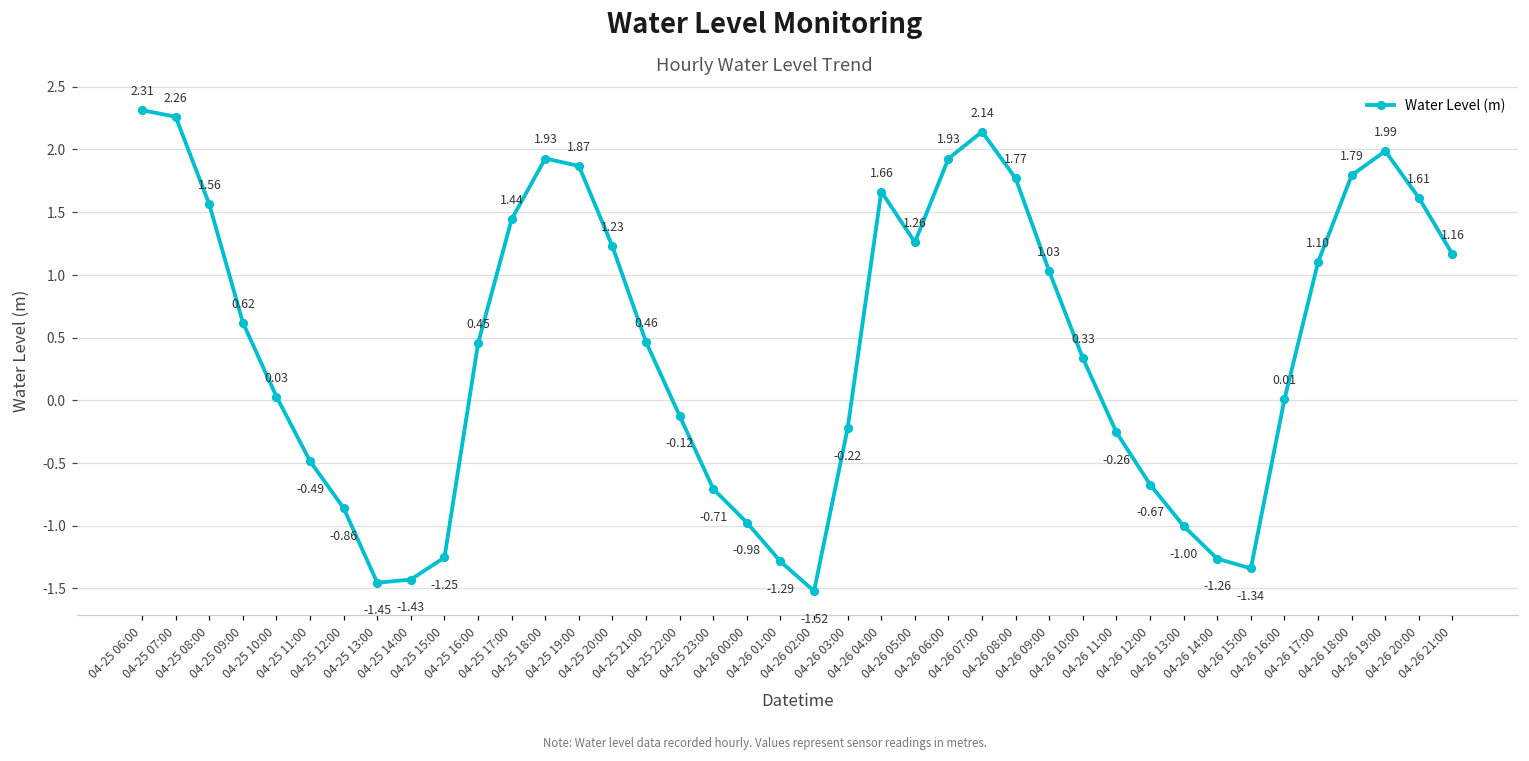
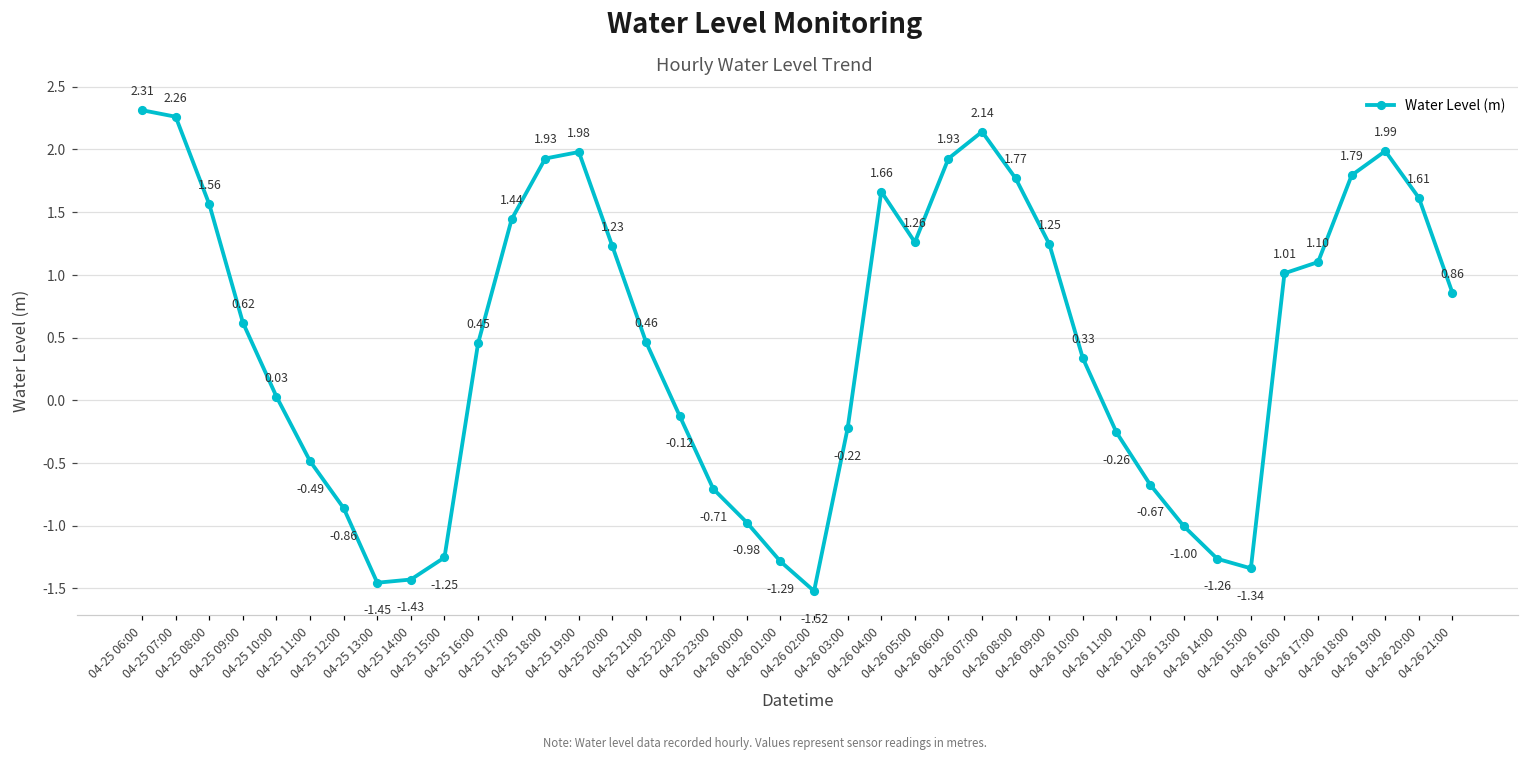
  {
    "04-25 06:00": 2.31,
    "04-25 07:00": 2.26,
    "04-25 08:00": 1.56,
    "04-25 09:00": 0.62,
    "04-25 10:00": 0.03,
    "04-25 11:00": -0.49,
    "04-25 12:00": -0.86,
    "04-25 13:00": -1.45,
    "04-25 14:00": -1.43,
    "04-25 15:00": -1.25,
    "04-25 16:00": 0.45,
    "04-25 17:00": 1.44,
    "04-25 18:00": 1.93,
-   "04-25 19:00": 1.87,
+   "04-25 19:00": 1.98,
    "04-25 20:00": 1.23,
    "04-25 21:00": 0.46,
    "04-25 22:00": -0.12,
    "04-25 23:00": -0.71,
    "04-26 00:00": -0.98,
    "04-26 01:00": -1.29,
    "04-26 02:00": -1.52,
    "04-26 03:00": -0.22,
    "04-26 04:00": 1.66,
    "04-26 05:00": 1.26,
    "04-26 06:00": 1.93,
    "04-26 07:00": 2.14,
    "04-26 08:00": 1.77,
-   "04-26 09:00": 1.03,
+   "04-26 09:00": 1.25,
    "04-26 10:00": 0.33,
    "04-26 11:00": -0.26,
    "04-26 12:00": -0.67,
    "04-26 13:00": -1.00,
    "04-26 14:00": -1.26,
    "04-26 15:00": -1.34,
-   "04-26 16:00": 0.01,
+   "04-26 16:00": 1.01,
    "04-26 17:00": 1.10,
    "04-26 18:00": 1.79,
    "04-26 19:00": 1.99,
    "04-26 20:00": 1.61,
-   "04-26 21:00": 1.16
+   "04-26 21:00": 0.86
  }
